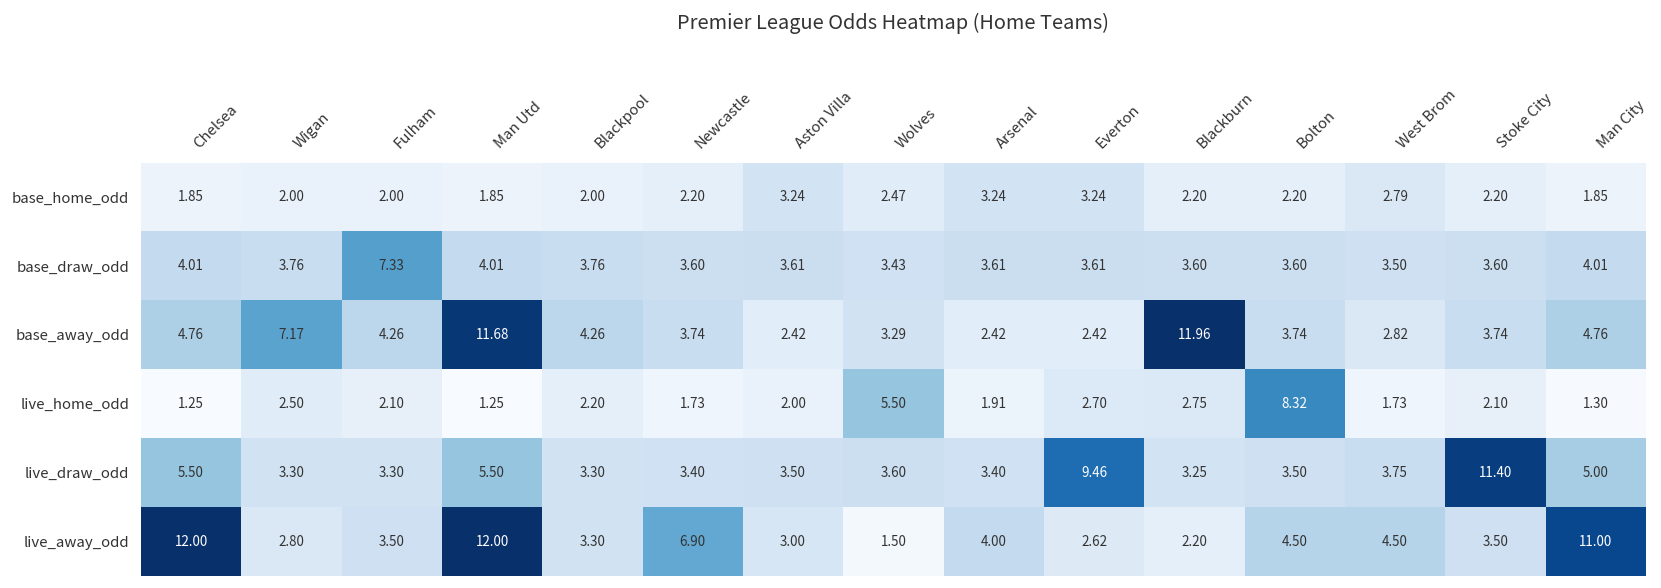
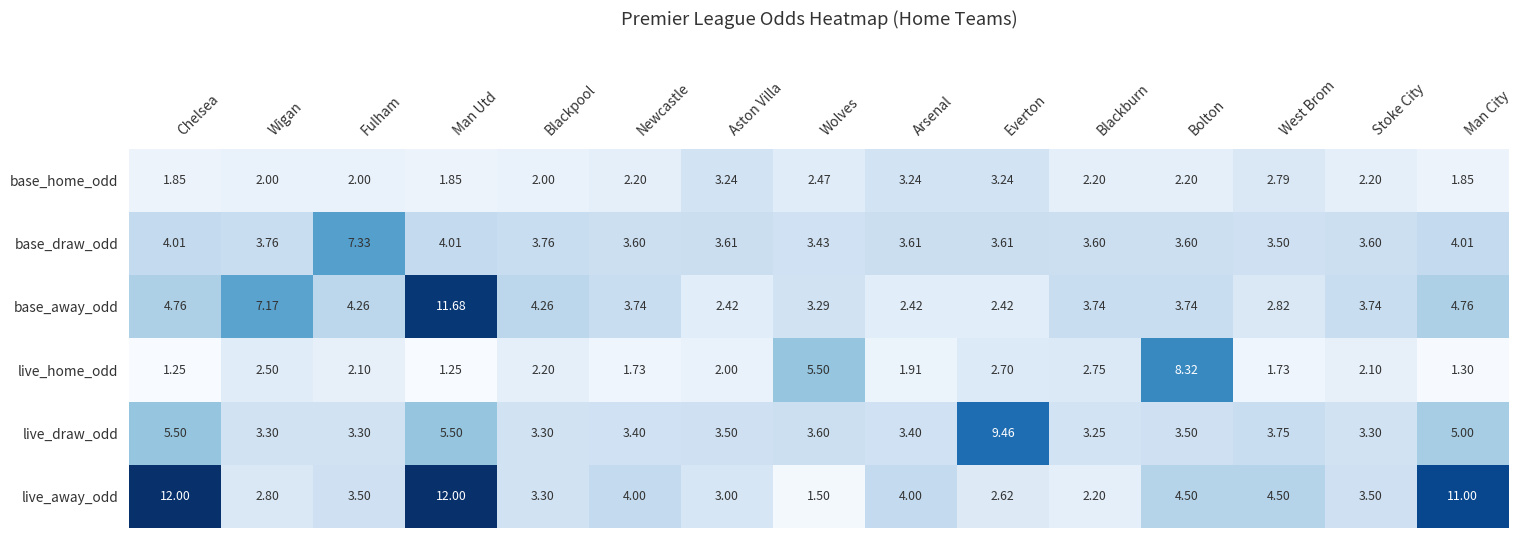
  {
    "base_home_odd": {
      "Chelsea": 1.85,
      "Wigan": 2.00,
      "Fulham": 2.00,
      "Man Utd": 1.85,
      "Blackpool": 2.00,
      "Newcastle": 2.20,
      "Aston Villa": 3.24,
      "Wolves": 2.47,
      "Arsenal": 3.24,
      "Everton": 3.24,
      "Blackburn": 2.20,
      "Bolton": 2.20,
      "West Brom": 2.79,
      "Stoke City": 2.20,
      "Man City": 1.85
    },
    "base_draw_odd": {
      "Chelsea": 4.01,
      "Wigan": 3.76,
      "Fulham": 7.33,
      "Man Utd": 4.01,
      "Blackpool": 3.76,
      "Newcastle": 3.60,
      "Aston Villa": 3.61,
      "Wolves": 3.43,
      "Arsenal": 3.61,
      "Everton": 3.61,
      "Blackburn": 3.60,
      "Bolton": 3.60,
      "West Brom": 3.50,
      "Stoke City": 3.60,
      "Man City": 4.01
    },
    "base_away_odd": {
      "Chelsea": 4.76,
      "Wigan": 7.17,
      "Fulham": 4.26,
      "Man Utd": 11.68,
      "Blackpool": 4.26,
      "Newcastle": 3.74,
      "Aston Villa": 2.42,
      "Wolves": 3.29,
      "Arsenal": 2.42,
      "Everton": 2.42,
-     "Blackburn": 11.96,
+     "Blackburn": 3.74,
      "Bolton": 3.74,
      "West Brom": 2.82,
      "Stoke City": 3.74,
      "Man City": 4.76
    },
    "live_home_odd": {
      "Chelsea": 1.25,
      "Wigan": 2.50,
      "Fulham": 2.10,
      "Man Utd": 1.25,
      "Blackpool": 2.20,
      "Newcastle": 1.73,
      "Aston Villa": 2.00,
      "Wolves": 5.50,
      "Arsenal": 1.91,
      "Everton": 2.70,
      "Blackburn": 2.75,
      "Bolton": 8.32,
      "West Brom": 1.73,
      "Stoke City": 2.10,
      "Man City": 1.30
    },
    "live_draw_odd": {
      "Chelsea": 5.50,
      "Wigan": 3.30,
      "Fulham": 3.30,
      "Man Utd": 5.50,
      "Blackpool": 3.30,
      "Newcastle": 3.40,
      "Aston Villa": 3.50,
      "Wolves": 3.60,
      "Arsenal": 3.40,
      "Everton": 9.46,
      "Blackburn": 3.25,
      "Bolton": 3.50,
      "West Brom": 3.75,
-     "Stoke City": 11.40,
+     "Stoke City": 3.30,
      "Man City": 5.00
    },
    "live_away_odd": {
      "Chelsea": 12.00,
      "Wigan": 2.80,
      "Fulham": 3.50,
      "Man Utd": 12.00,
      "Blackpool": 3.30,
-     "Newcastle": 6.90,
+     "Newcastle": 4.00,
      "Aston Villa": 3.00,
      "Wolves": 1.50,
      "Arsenal": 4.00,
      "Everton": 2.62,
      "Blackburn": 2.20,
      "Bolton": 4.50,
      "West Brom": 4.50,
      "Stoke City": 3.50,
      "Man City": 11.00
    }
  }
